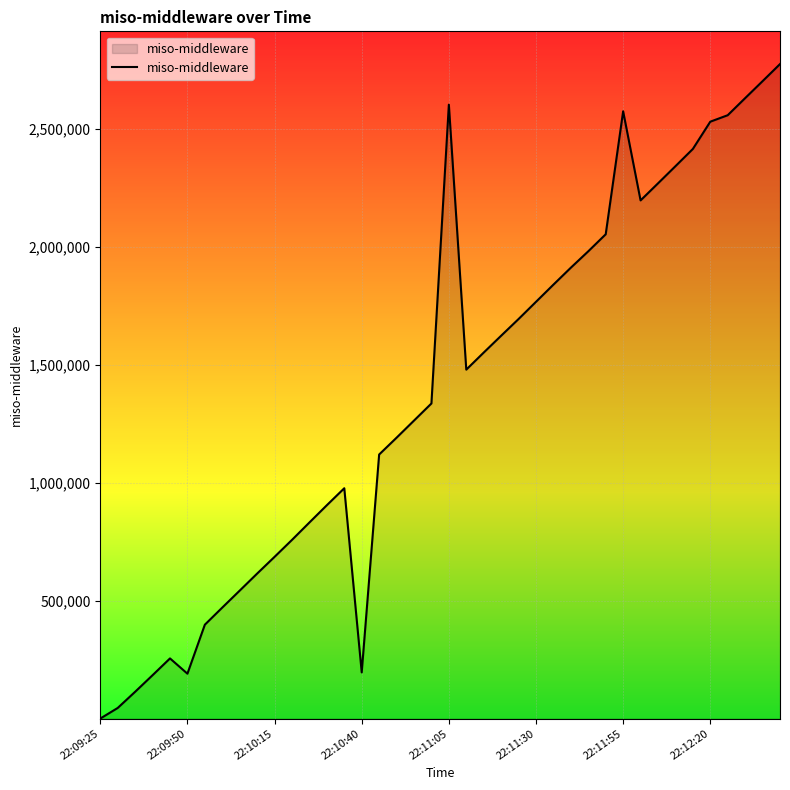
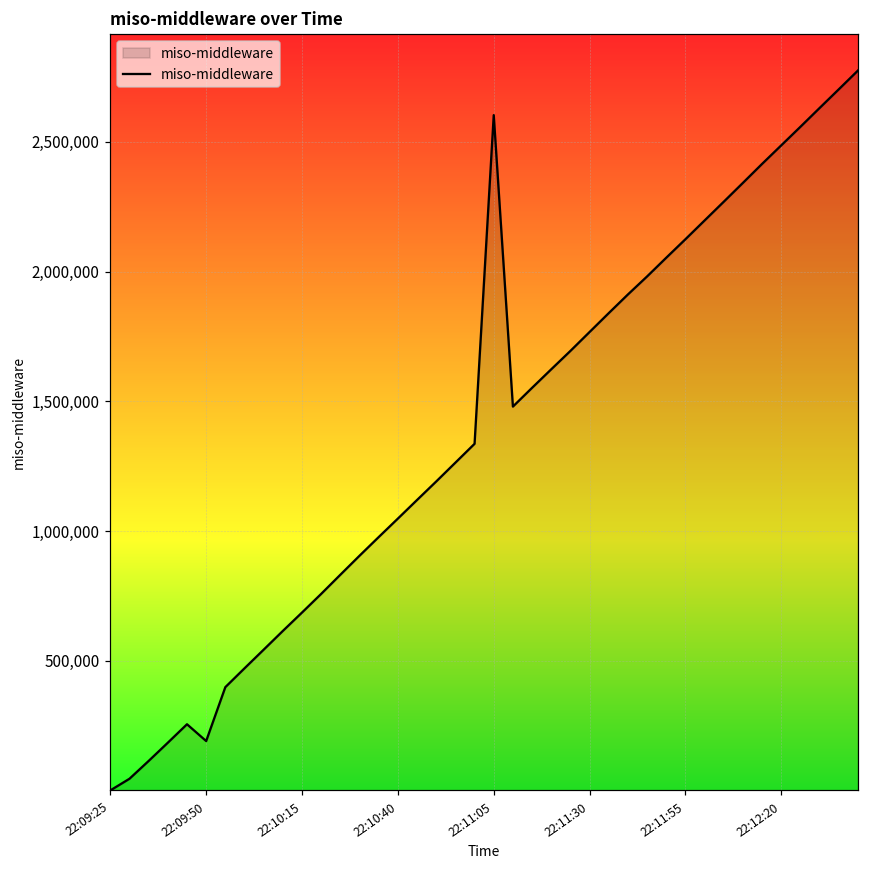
  {
    "22:09:25": "0",
    "22:09:50": "190,000",
    "22:10:15": "690,000",
-   "22:10:40": "200,000",
+   "22:10:40": "1,050,000",
    "22:11:05": "2,600,000",
    "22:11:30": "1,770,000",
-   "22:11:55": "2,570,000",
-   "22:12:20": "2,530,000"
+   "22:11:55": "2,120,000",
+   "22:12:20": "2,490,000"
  }
